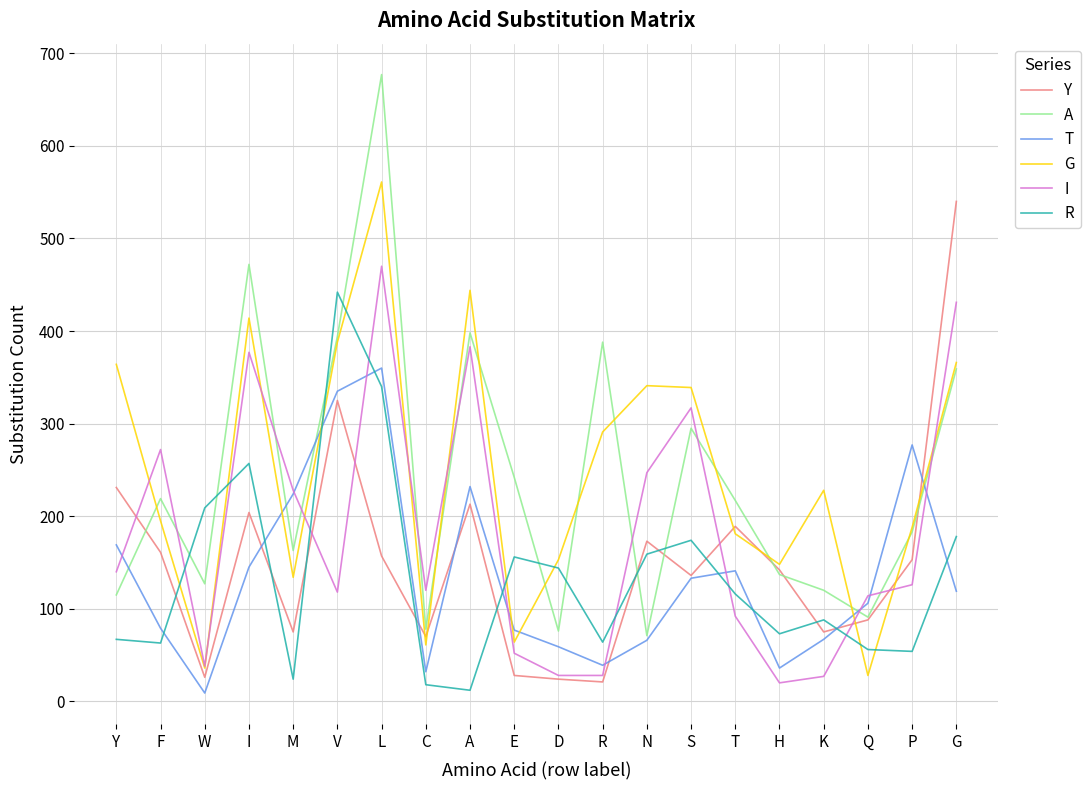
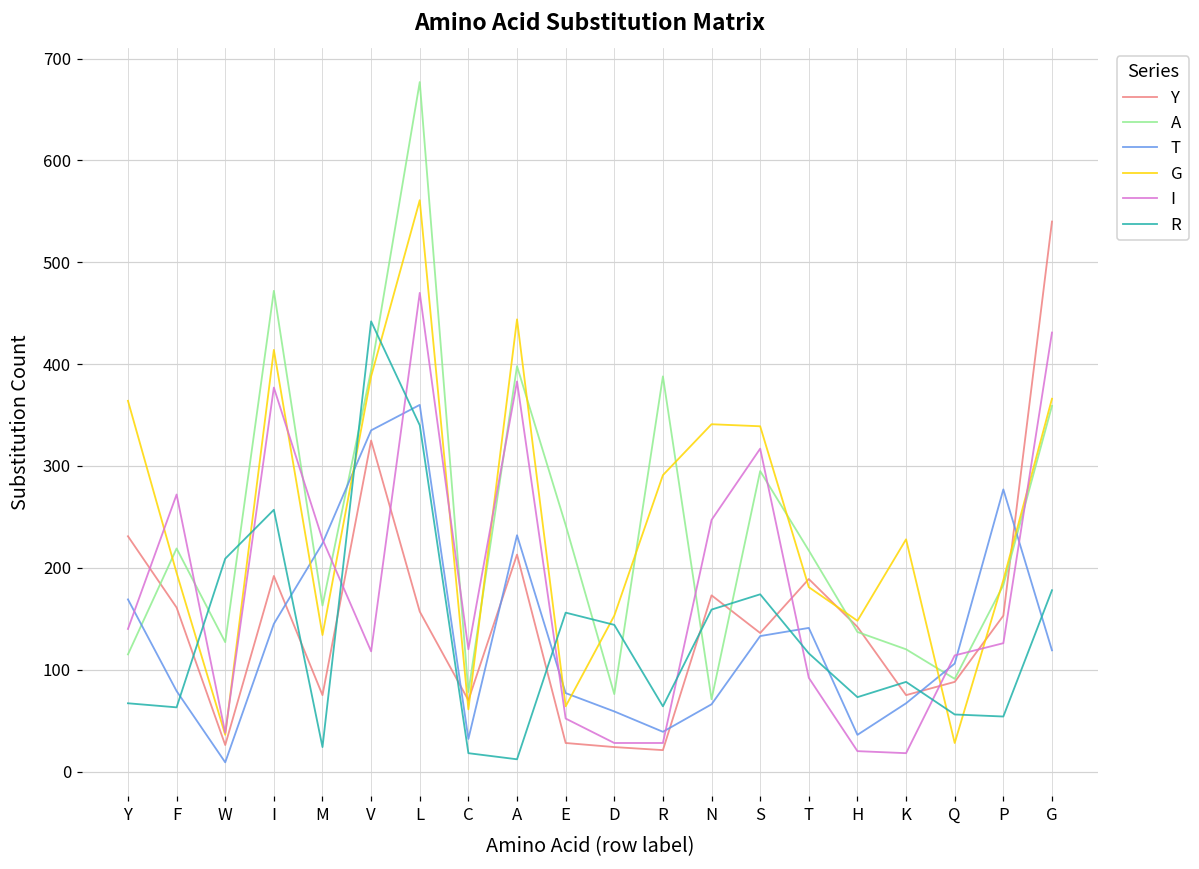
  {
    "Y": {
      "Y": 230,
      "F": 160,
      "W": 30,
-     "I": 200,
+     "I": 190,
      "M": 80,
      "V": 330,
      "L": 160,
      "C": 70,
      "A": 210,
      "E": 30,
      "D": 20,
      "R": 20,
      "N": 170,
      "S": 140,
      "T": 190,
      "H": 140,
      "K": 80,
      "Q": 90,
      "P": 150,
      "G": 540
    },
    "A": {
      "Y": 120,
      "F": 220,
      "W": 130,
      "I": 470,
      "M": 160,
      "V": 390,
      "L": 680,
      "C": 80,
      "A": 400,
      "E": 240,
      "D": 80,
      "R": 390,
      "N": 70,
      "S": 300,
      "T": 220,
      "H": 140,
      "K": 120,
      "Q": 90,
      "P": 180,
      "G": 360
    },
    "T": {
      "Y": 170,
      "F": 80,
      "W": 10,
      "I": 150,
      "M": 220,
      "V": 340,
      "L": 360,
      "C": 30,
      "A": 230,
      "E": 80,
      "D": 60,
      "R": 40,
      "N": 70,
      "S": 130,
      "T": 140,
      "H": 40,
      "K": 70,
      "Q": 110,
      "P": 280,
      "G": 120
    },
    "G": {
      "Y": 360,
      "F": 200,
      "I": 410,
      "M": 130,
      "V": 390,
      "L": 560,
      "C": 60,
      "A": 440,
      "E": 60,
      "D": 150,
      "R": 290,
      "N": 340,
      "S": 340,
      "T": 180,
      "H": 150,
      "K": 230,
      "Q": 30,
      "P": 190,
      "G": 370
    },
    "I": {
      "Y": 140,
      "F": 270,
      "I": 380,
      "M": 230,
      "V": 120,
      "L": 470,
      "C": 120,
      "A": 380,
      "E": 50,
      "D": 30,
      "R": 30,
      "N": 250,
      "S": 320,
      "T": 90,
      "H": 20,
-     "K": 30,
+     "K": 20,
      "Q": 110,
      "P": 130,
      "G": 430
    },
    "R": {
      "Y": 70,
      "F": 60,
      "W": 210,
      "I": 260,
      "M": 20,
      "V": 440,
      "L": 340,
      "C": 20,
      "A": 10,
      "E": 160,
      "D": 140,
      "R": 60,
      "N": 160,
      "S": 170,
      "T": 120,
      "H": 70,
      "K": 90,
      "Q": 60,
      "P": 50,
      "G": 180
    }
  }
